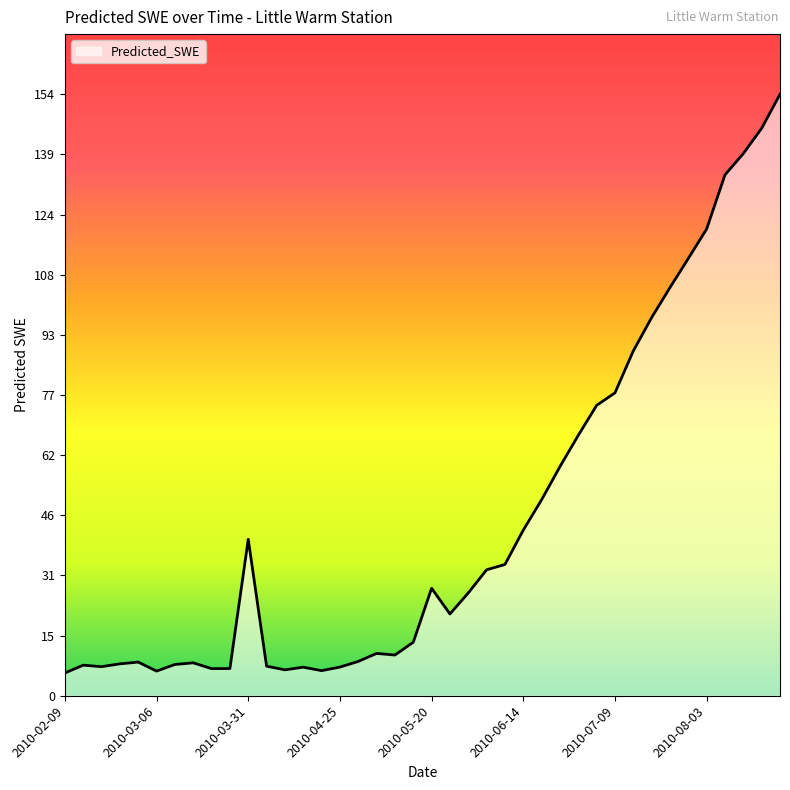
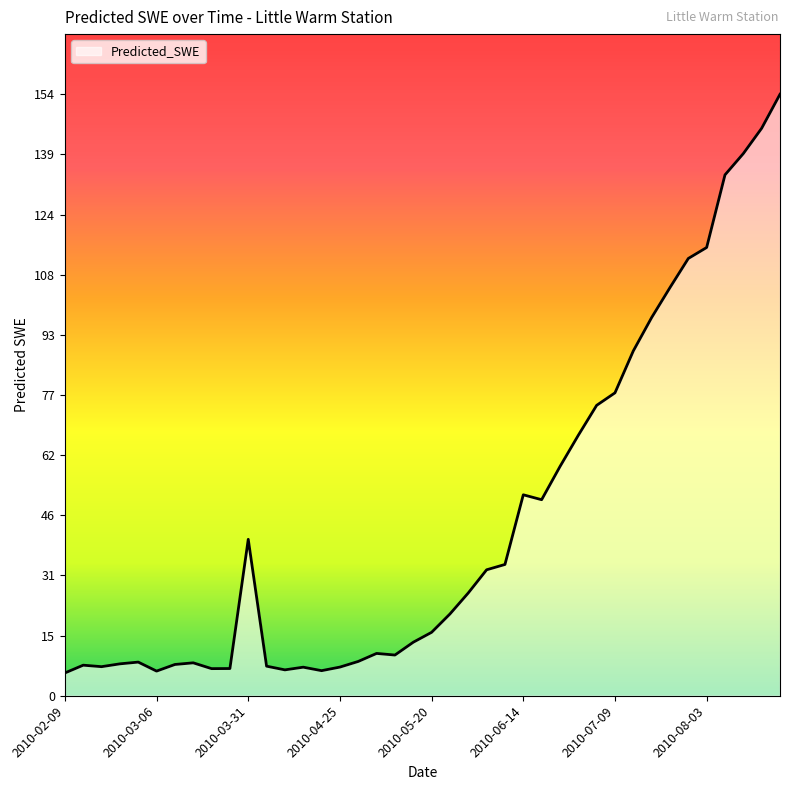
  {
    "2010-02-09": 6,
    "2010-03-06": 6,
    "2010-03-31": 40,
    "2010-04-25": 7,
-   "2010-05-20": 28,
-   "2010-06-14": 43,
+   "2010-05-20": 16,
+   "2010-06-14": 52,
    "2010-07-09": 78,
-   "2010-08-03": 120
+   "2010-08-03": 115
  }
